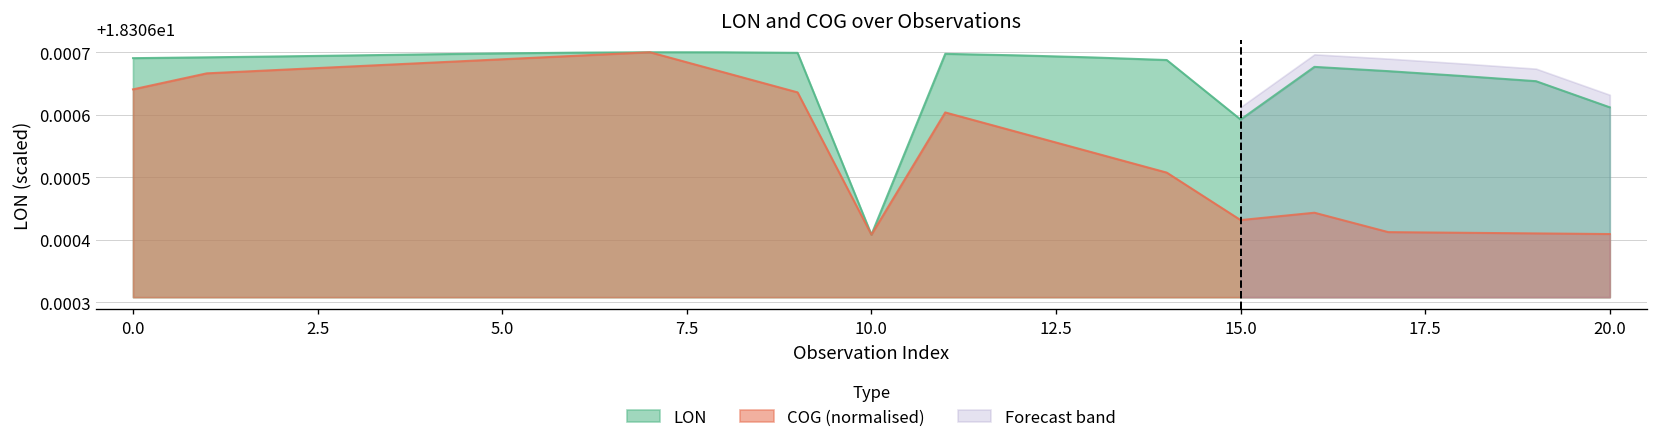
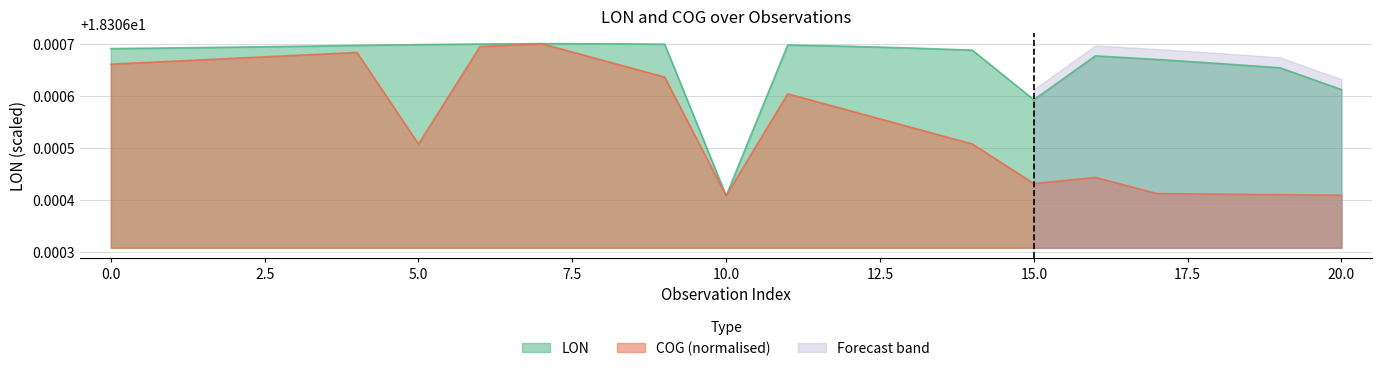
  {
    "LON": {
      "0.0": 18.30669,
      "5.0": 18.30670,
      "15.0": 18.30659,
      "20.0": 18.30661
    },
    "COG (normalised)": {
-     "0.0": 18.30664,
-     "5.0": 18.30669,
+     "0.0": 18.30666,
+     "5.0": 18.30651,
      "15.0": 18.30643,
      "20.0": 18.30641
    },
    "Forecast band": {
      "15.0": 18.30661,
      "20.0": 18.30663
    }
  }
